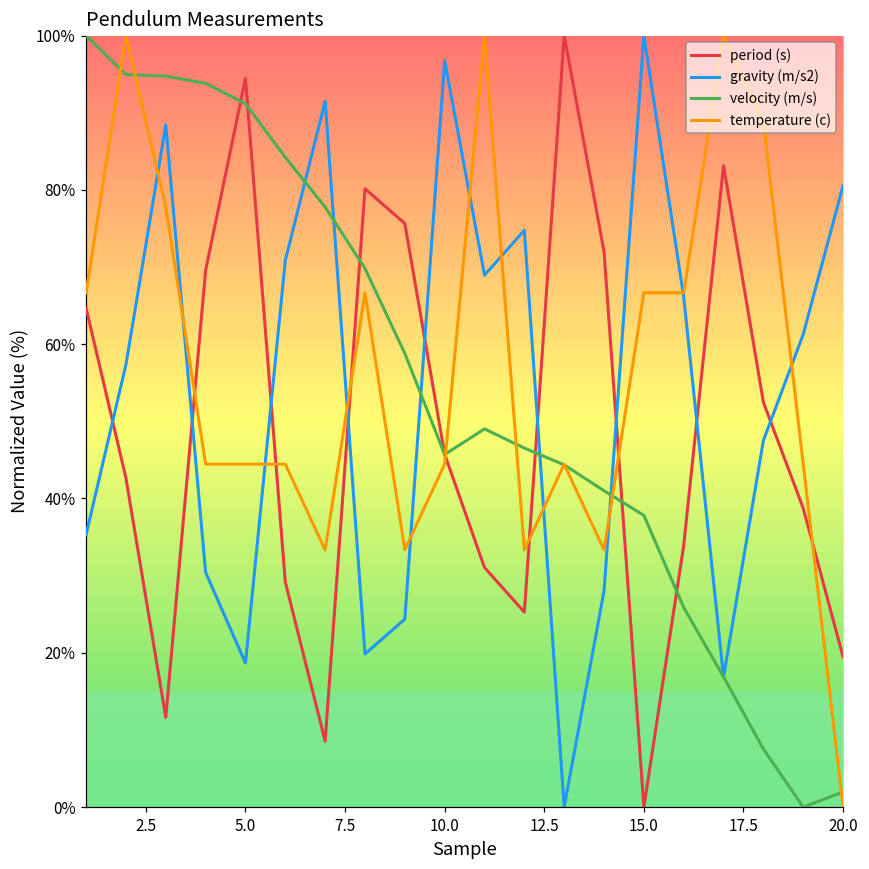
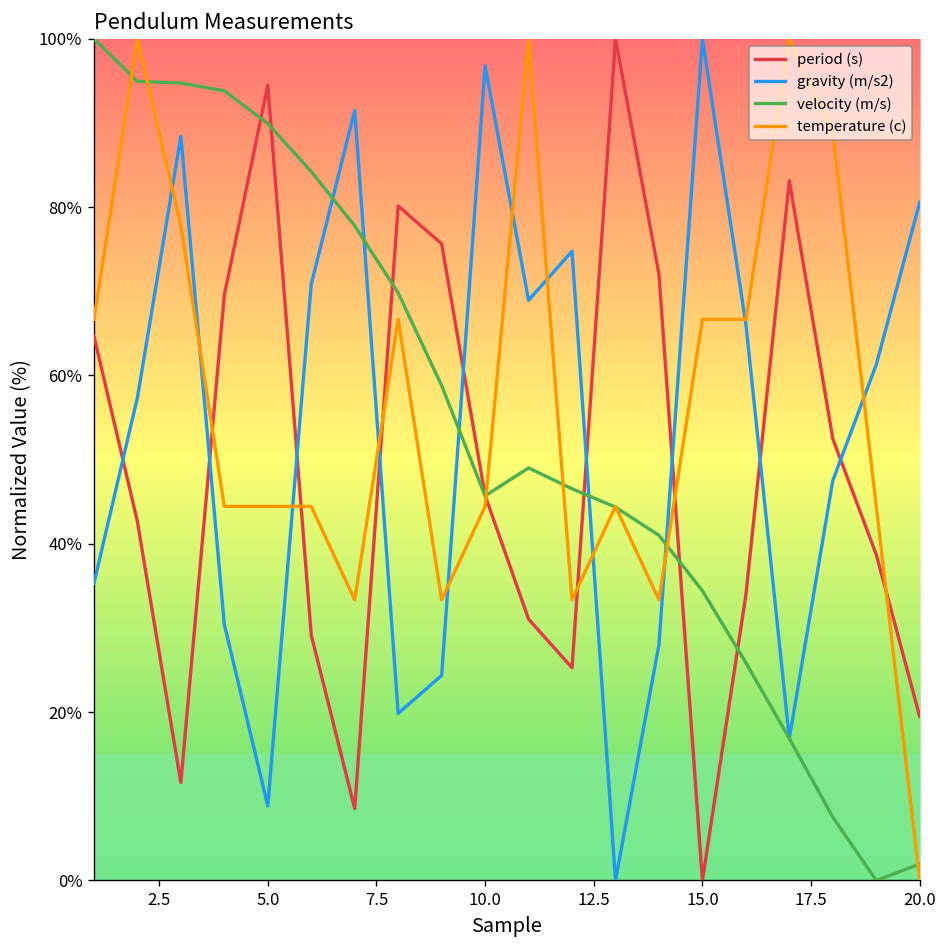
  {
    "period (s)": {
      "5.0": "94%",
      "15.0": "0%"
    },
    "gravity (m/s2)": {
-     "5.0": "19%",
+     "5.0": "9%",
      "10.0": "97%",
      "15.0": "100%"
    },
    "velocity (m/s)": {
-     "5.0": "91%",
-     "15.0": "38%"
+     "5.0": "90%",
+     "15.0": "34%"
    }
  }
